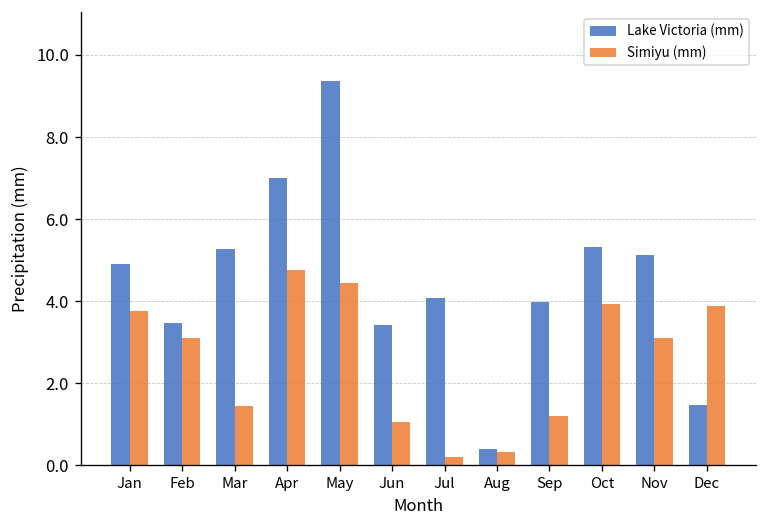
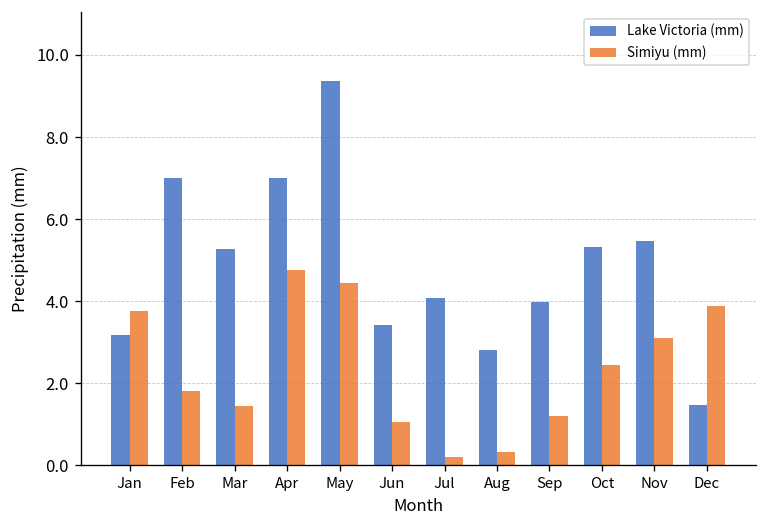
  {
    "Lake Victoria (mm)": {
-     "Jan": 4.9,
-     "Feb": 3.5,
+     "Jan": 3.2,
+     "Feb": 7.0,
      "Mar": 5.3,
      "Apr": 7.0,
      "May": 9.4,
      "Jun": 3.4,
      "Jul": 4.1,
-     "Aug": 0.4,
+     "Aug": 2.8,
      "Sep": 4.0,
      "Oct": 5.3,
-     "Nov": 5.1,
+     "Nov": 5.5,
      "Dec": 1.5
    },
    "Simiyu (mm)": {
      "Jan": 3.8,
-     "Feb": 3.1,
+     "Feb": 1.8,
      "Mar": 1.5,
      "Apr": 4.8,
      "May": 4.4,
      "Jun": 1.0,
      "Jul": 0.2,
      "Aug": 0.3,
      "Sep": 1.2,
-     "Oct": 3.9,
+     "Oct": 2.5,
      "Nov": 3.1,
      "Dec": 3.9
    }
  }
